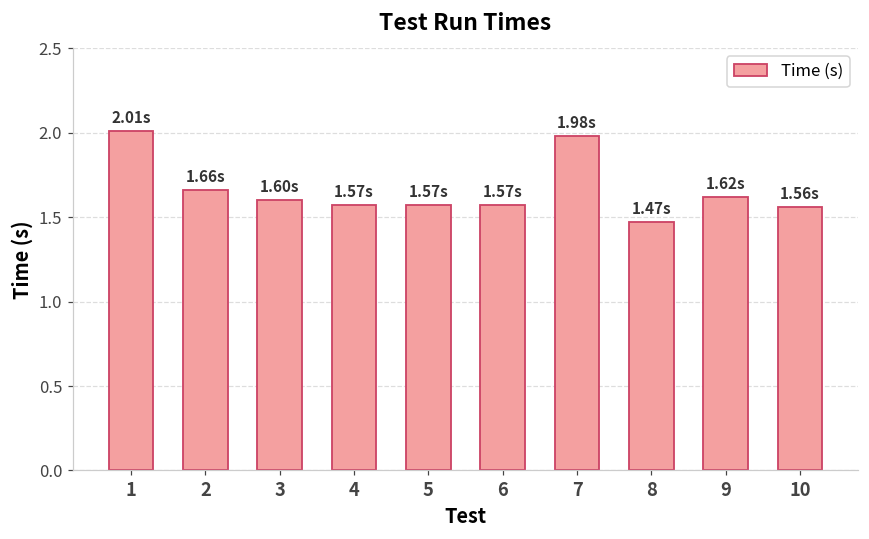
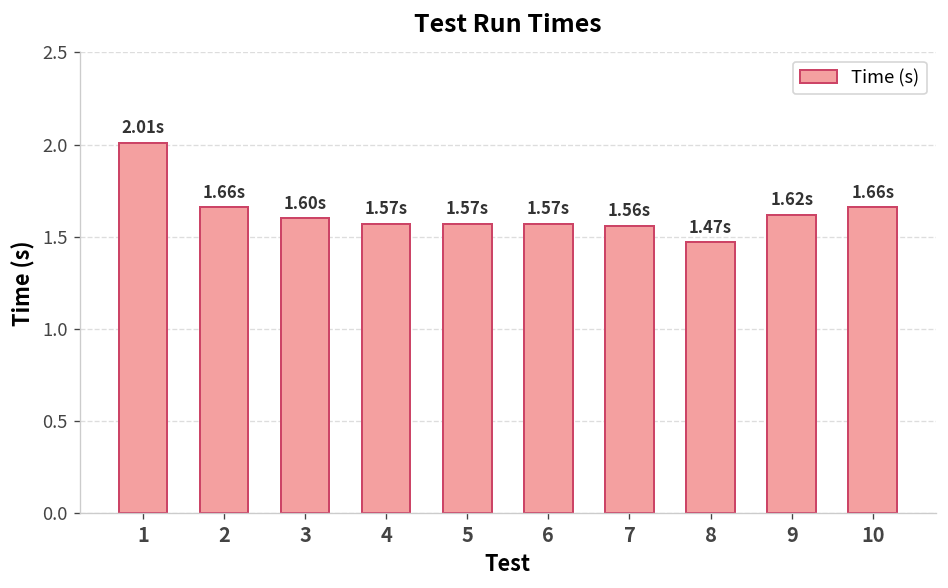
  {
    "1": "2.01s",
    "2": "1.66s",
    "3": "1.60s",
    "4": "1.57s",
    "5": "1.57s",
    "6": "1.57s",
-   "7": "1.98s",
+   "7": "1.56s",
    "8": "1.47s",
    "9": "1.62s",
-   "10": "1.56s"
+   "10": "1.66s"
  }
